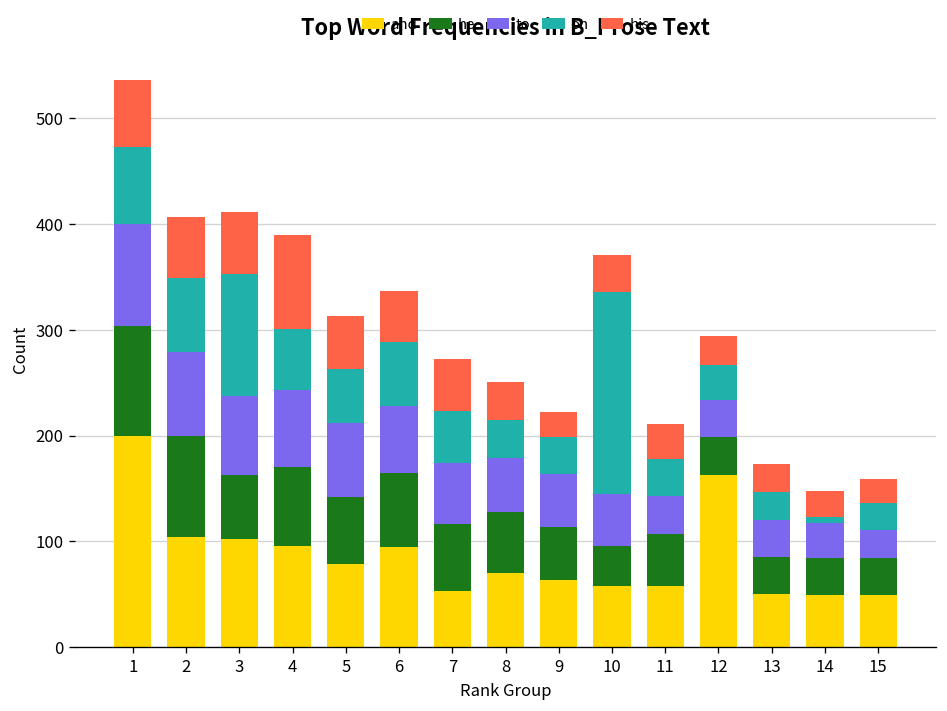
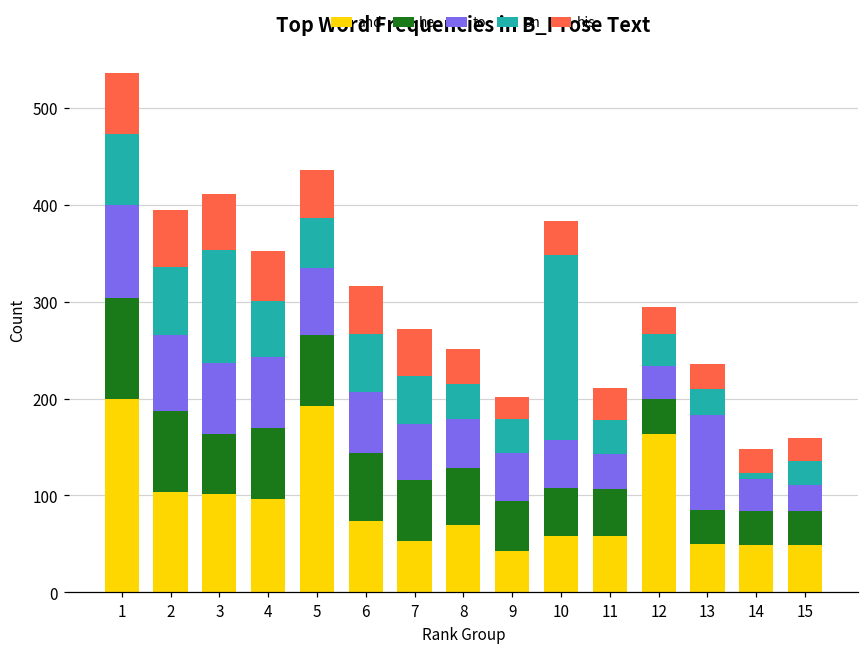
  {
    "and": {
      "1": 200,
      "2": 100,
      "3": 100,
      "4": 100,
-     "5": 80,
-     "6": 100,
+     "5": 190,
+     "6": 70,
      "7": 50,
      "8": 70,
-     "9": 60,
+     "9": 40,
      "10": 60,
      "11": 60,
      "12": 160,
      "13": 50,
      "14": 50,
      "15": 50
    },
    "he": {
      "1": 100,
-     "2": 100,
+     "2": 80,
      "3": 60,
      "4": 70,
-     "5": 60,
+     "5": 70,
      "6": 70,
      "7": 60,
      "8": 60,
      "9": 50,
-     "10": 40,
+     "10": 50,
      "11": 50,
      "12": 40,
      "13": 40,
      "14": 40,
      "15": 40
    },
    "to": {
      "1": 100,
      "2": 80,
      "3": 70,
      "4": 70,
      "5": 70,
      "6": 60,
      "7": 60,
      "8": 50,
      "9": 50,
      "10": 50,
      "11": 40,
      "12": 40,
-     "13": 40,
+     "13": 100,
      "14": 30,
      "15": 30
    },
    "on": {
      "1": 70,
      "2": 70,
      "3": 120,
      "4": 60,
      "5": 50,
      "6": 60,
      "7": 50,
      "8": 40,
      "9": 40,
      "10": 190,
      "11": 40,
      "12": 30,
      "13": 30,
      "14": 10,
      "15": 30
    },
    "his": {
      "1": 60,
      "2": 60,
      "3": 60,
-     "4": 90,
+     "4": 50,
      "5": 50,
      "6": 50,
      "7": 50,
      "8": 40,
      "9": 20,
      "10": 40,
      "11": 30,
      "12": 30,
      "13": 30,
      "14": 30,
      "15": 20
    }
  }
